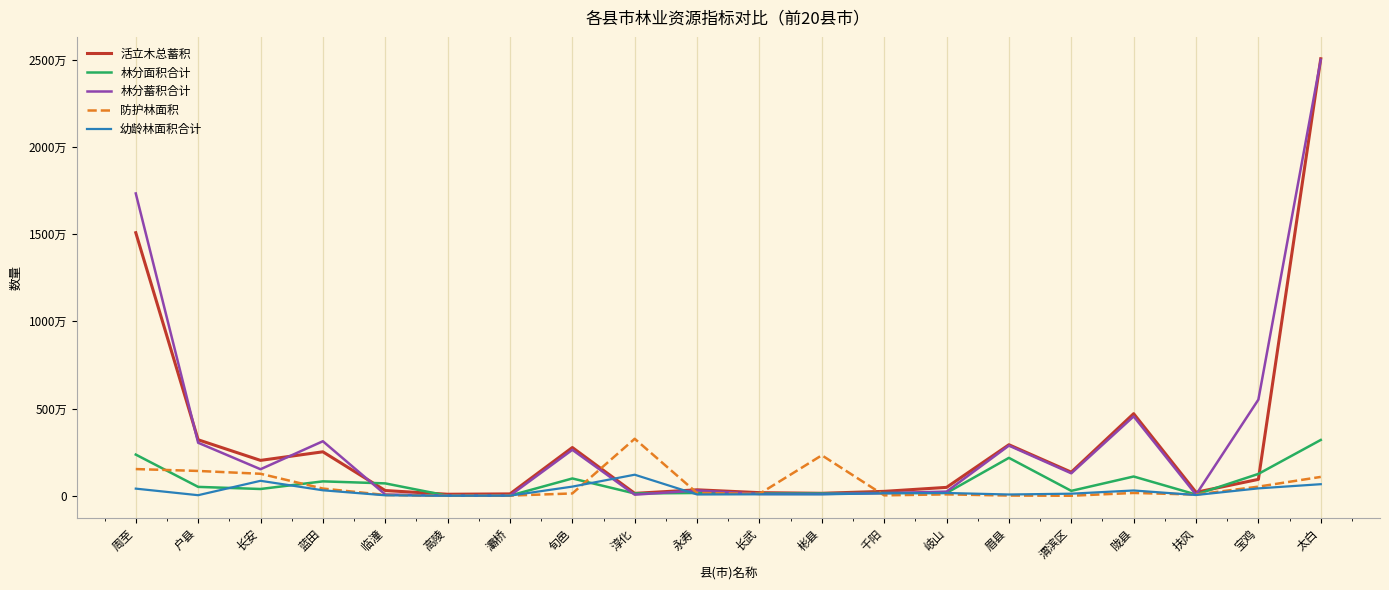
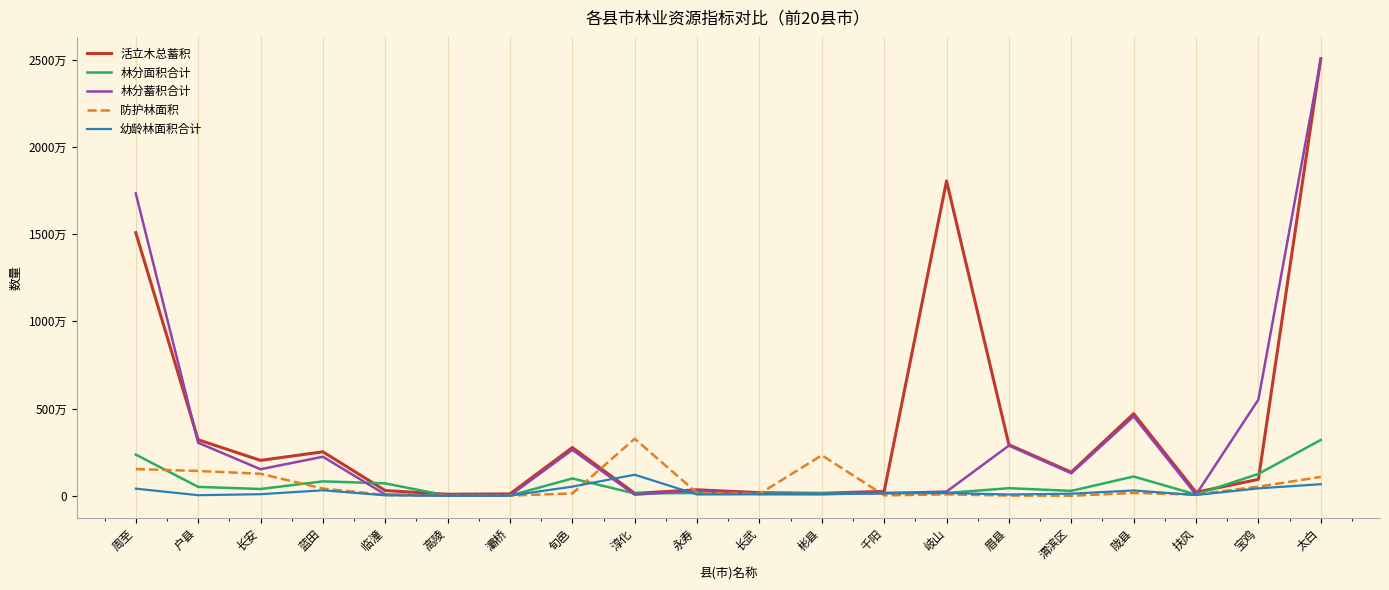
  {
    "活立木总蓄积": {
      "周至": "1510万",
      "户县": "320万",
      "长安": "200万",
      "蓝田": "250万",
      "临潼": "30万",
-     "岐山": "50万",
+     "岐山": "1800万",
      "陇县": "470万",
      "宝鸡": "90万"
    },
    "林分面积合计": {
      "周至": "240万",
      "户县": "50万",
      "长安": "40万",
      "蓝田": "80万",
      "临潼": "70万",
      "旬邑": "100万",
-     "眉县": "220万",
+     "眉县": "40万",
      "渭滨区": "30万",
      "陇县": "110万",
      "宝鸡": "130万",
      "太白": "320万"
    },
    "林分蓄积合计": {
      "周至": "1730万",
      "户县": "300万",
      "长安": "150万",
-     "蓝田": "310万",
+     "蓝田": "220万",
      "陇县": "450万",
      "宝鸡": "550万"
    },
    "防护林面积": {
      "周至": "150万",
      "户县": "140万",
      "长安": "130万",
      "旬邑": "10万",
      "淳化": "330万",
      "彬县": "230万",
      "太白": "110万"
    },
    "幼龄林面积合计": {
      "周至": "40万",
      "户县": "0万",
-     "长安": "90万",
+     "长安": "10万",
      "旬邑": "50万",
      "淳化": "120万",
      "太白": "70万"
    }
  }
